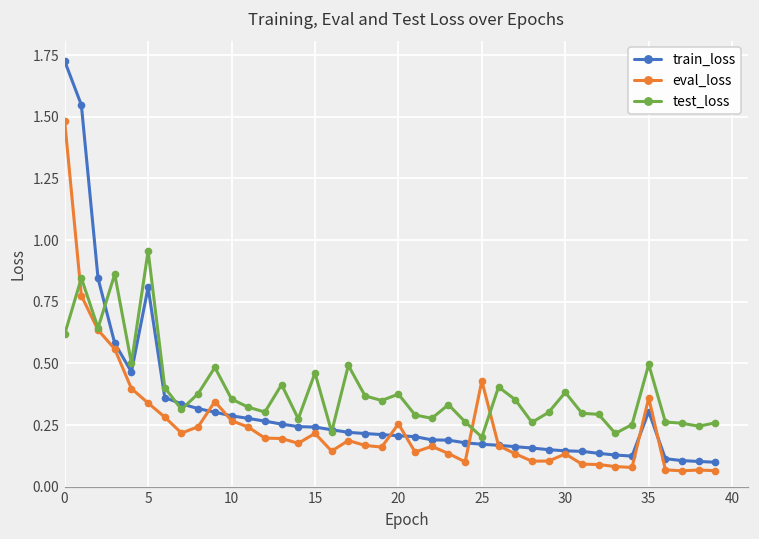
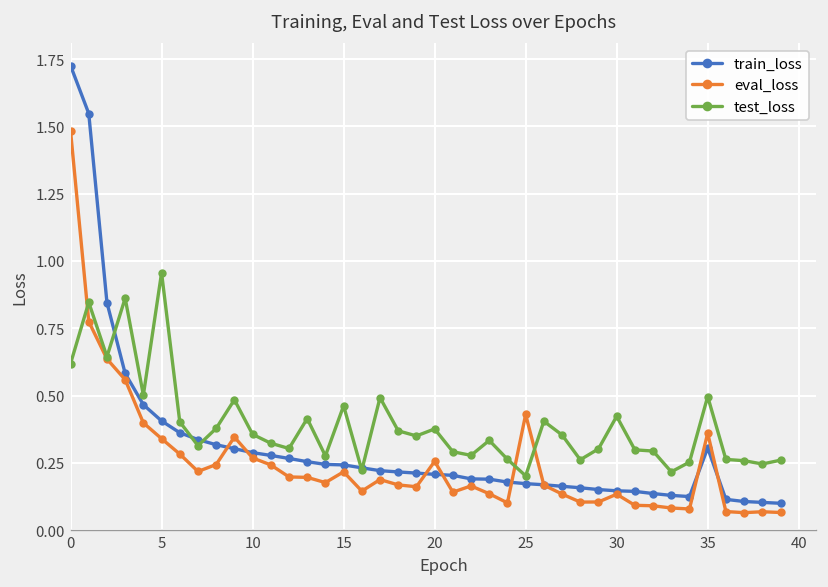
  {
    "train_loss": {
      "0": 1.73,
-     "5": 0.81,
+     "5": 0.41,
      "10": 0.29,
      "15": 0.24,
      "20": 0.21,
      "25": 0.17,
      "30": 0.15,
      "35": 0.31
    },
    "eval_loss": {
      "0": 1.48,
      "5": 0.34,
      "10": 0.27,
      "15": 0.22,
      "20": 0.26,
      "25": 0.43,
      "30": 0.13,
      "35": 0.36
    },
    "test_loss": {
      "0": 0.62,
      "5": 0.96,
      "10": 0.36,
      "15": 0.46,
      "20": 0.38,
      "25": 0.20,
-     "30": 0.38,
+     "30": 0.42,
      "35": 0.50
    }
  }
